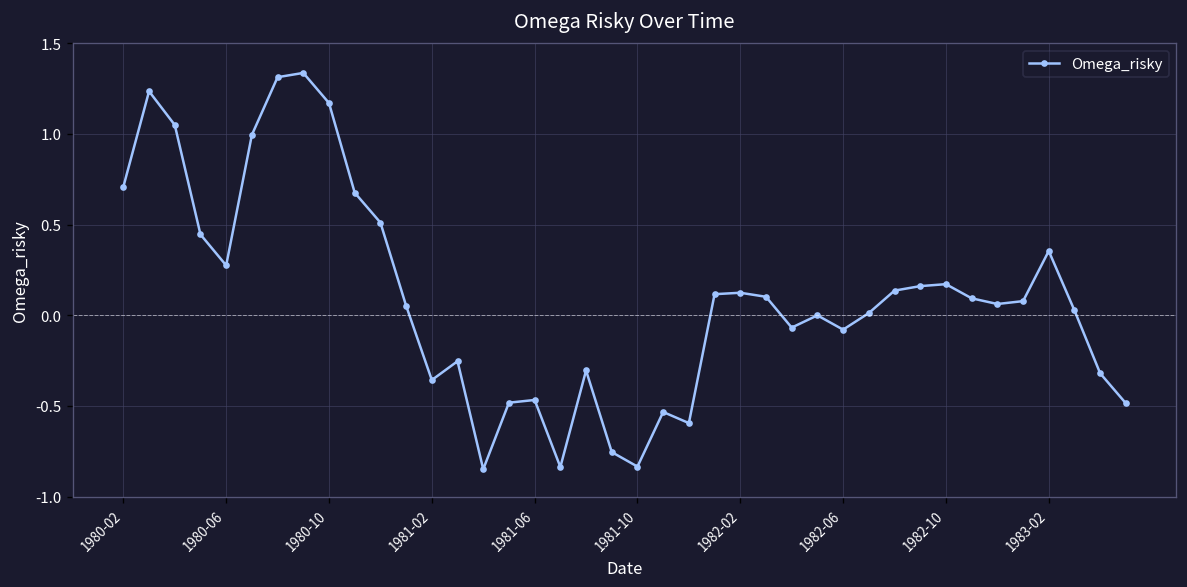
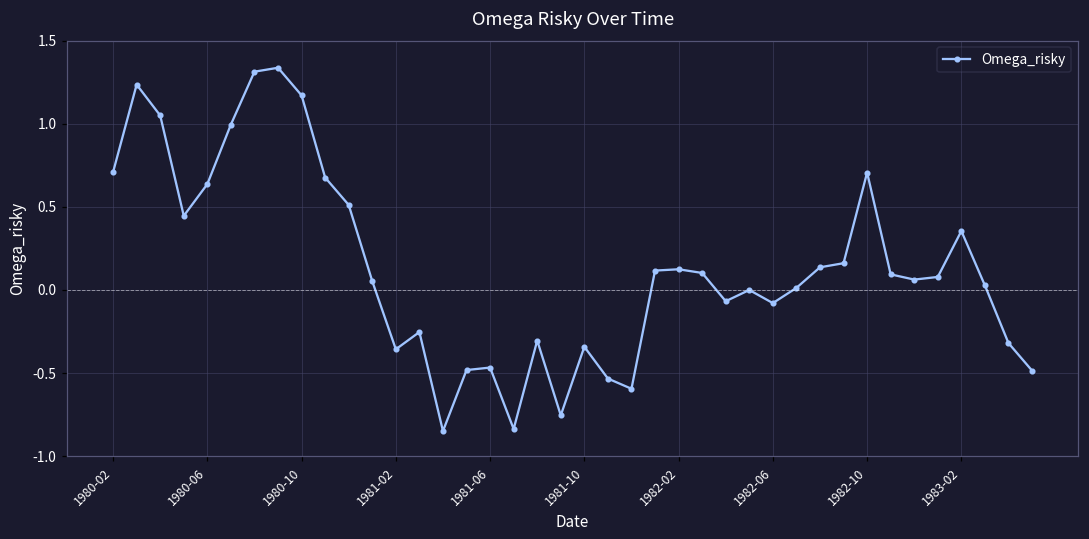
  {
    "1980-02": 0.71,
-   "1980-06": 0.27,
+   "1980-06": 0.64,
    "1980-10": 1.17,
    "1981-02": -0.36,
    "1981-06": -0.47,
-   "1981-10": -0.83,
+   "1981-10": -0.34,
    "1982-02": 0.12,
    "1982-06": -0.08,
-   "1982-10": 0.17,
+   "1982-10": 0.71,
    "1983-02": 0.35
  }
